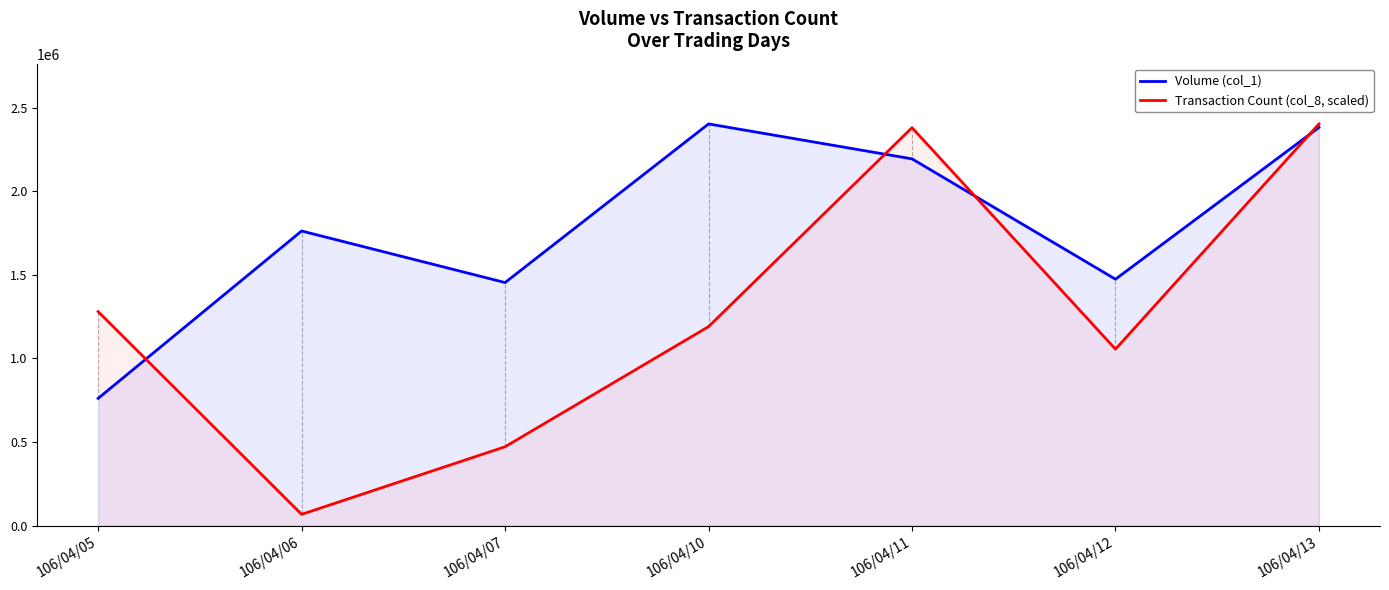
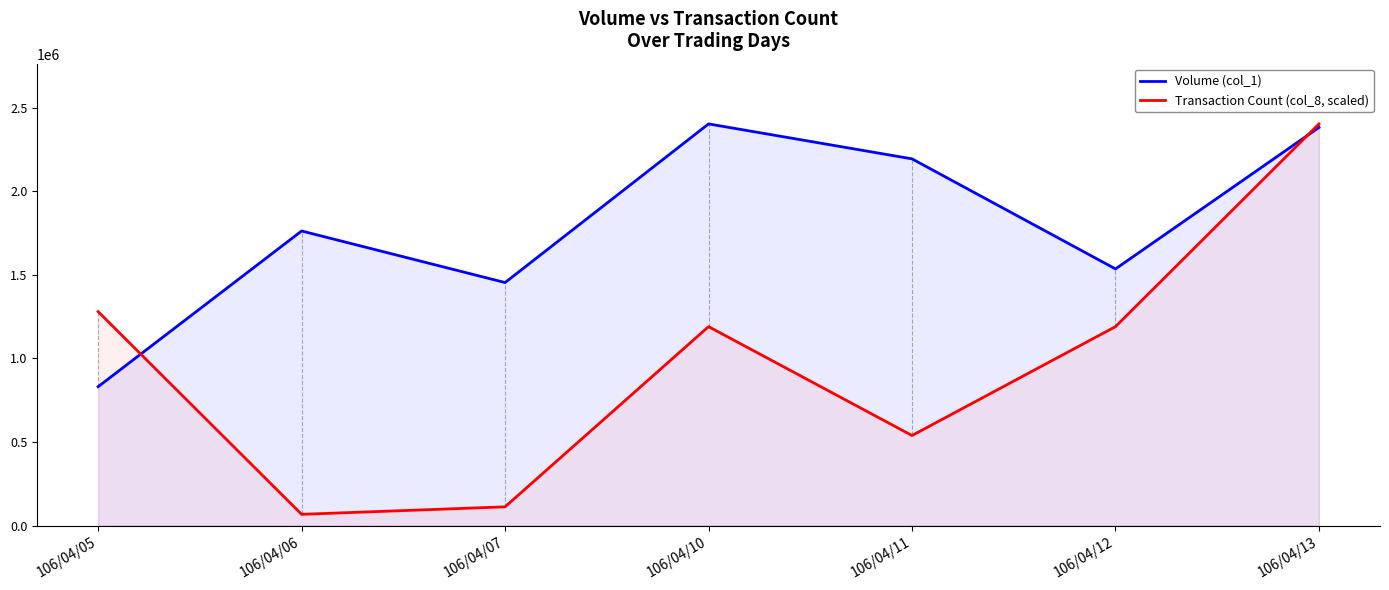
  {
    "Volume (col_1)": {
-     "106/04/05": 760000,
-     "106/04/12": 1470000
+     "106/04/05": 830000,
+     "106/04/12": 1540000
    },
    "Transaction Count (col_8, scaled)": {
-     "106/04/07": 470000,
-     "106/04/11": 2380000,
-     "106/04/12": 1060000
+     "106/04/07": 110000,
+     "106/04/11": 540000,
+     "106/04/12": 1190000
    }
  }
